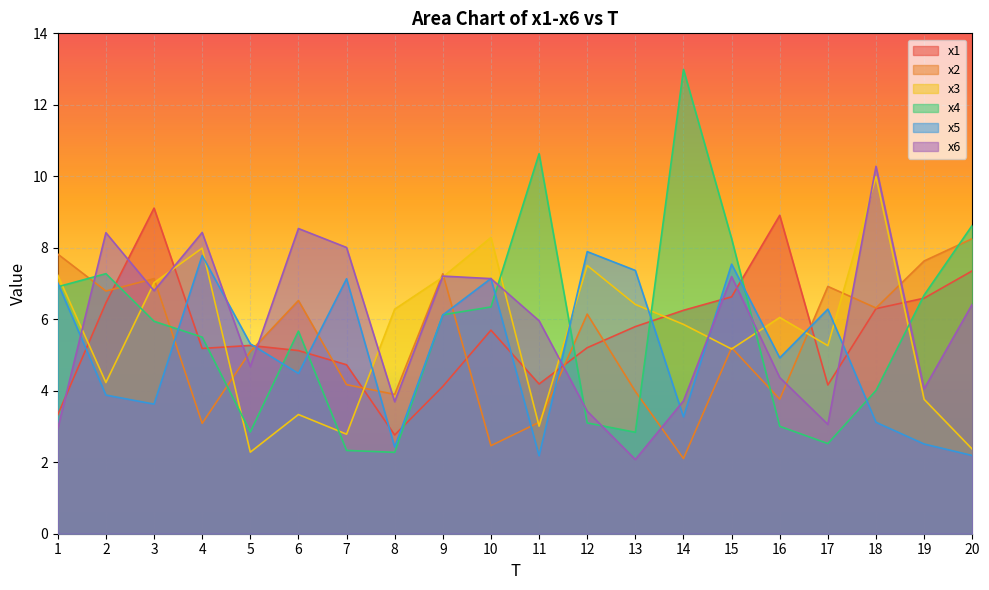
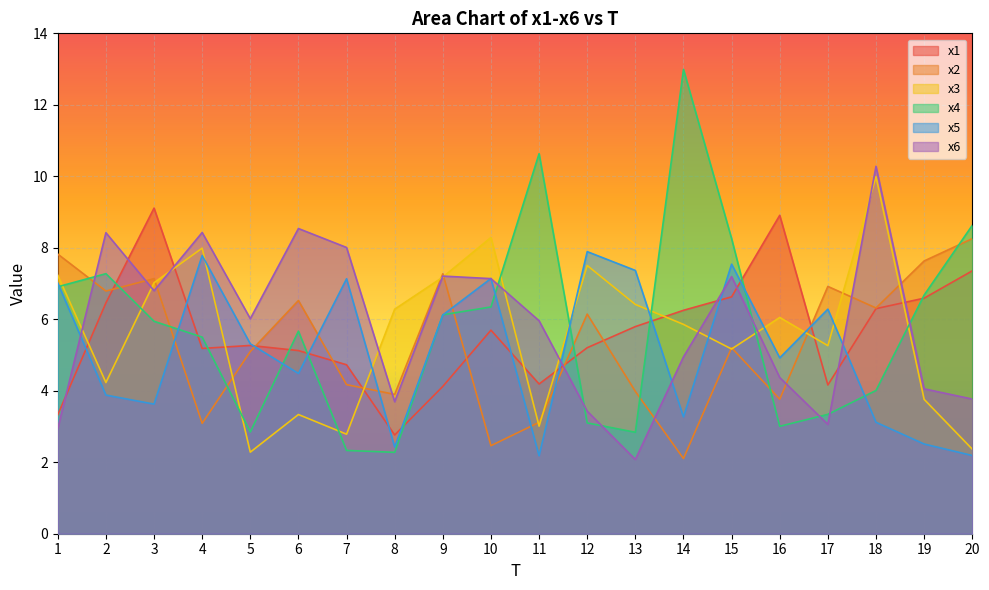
  {
    "x4": {
      "1": 6.9,
      "2": 7.3,
      "3": 5.9,
      "4": 5.5,
      "5": 2.8,
      "6": 5.7,
      "7": 2.3,
      "8": 2.3,
      "10": 6.3,
      "11": 10.6,
      "12": 3.1,
      "13": 2.8,
      "14": 13.0,
      "15": 8.3,
      "16": 3.0,
-     "17": 2.5,
+     "17": 3.3,
      "18": 4.0,
      "19": 6.7,
      "20": 8.6
    },
    "x5": {
      "1": 7.0,
      "2": 3.9,
      "3": 3.6,
      "4": 7.8,
      "6": 4.5,
      "7": 7.1,
      "8": 2.4,
      "11": 2.2,
      "12": 7.9,
      "13": 7.4,
      "14": 3.3,
      "15": 7.5,
      "16": 4.9,
      "17": 6.3,
      "18": 3.1,
      "19": 2.5,
      "20": 2.2
    },
    "x6": {
      "1": 2.9,
      "2": 8.4,
      "3": 6.8,
      "4": 8.4,
-     "5": 4.7,
+     "5": 6.0,
      "6": 8.5,
      "7": 8.0,
      "8": 3.7,
      "11": 6.0,
      "12": 3.4,
      "13": 2.1,
-     "14": 3.7,
+     "14": 4.9,
      "15": 7.2,
      "16": 4.4,
      "17": 3.1,
      "18": 10.3,
      "19": 4.1,
-     "20": 6.4
+     "20": 3.8
    }
  }
